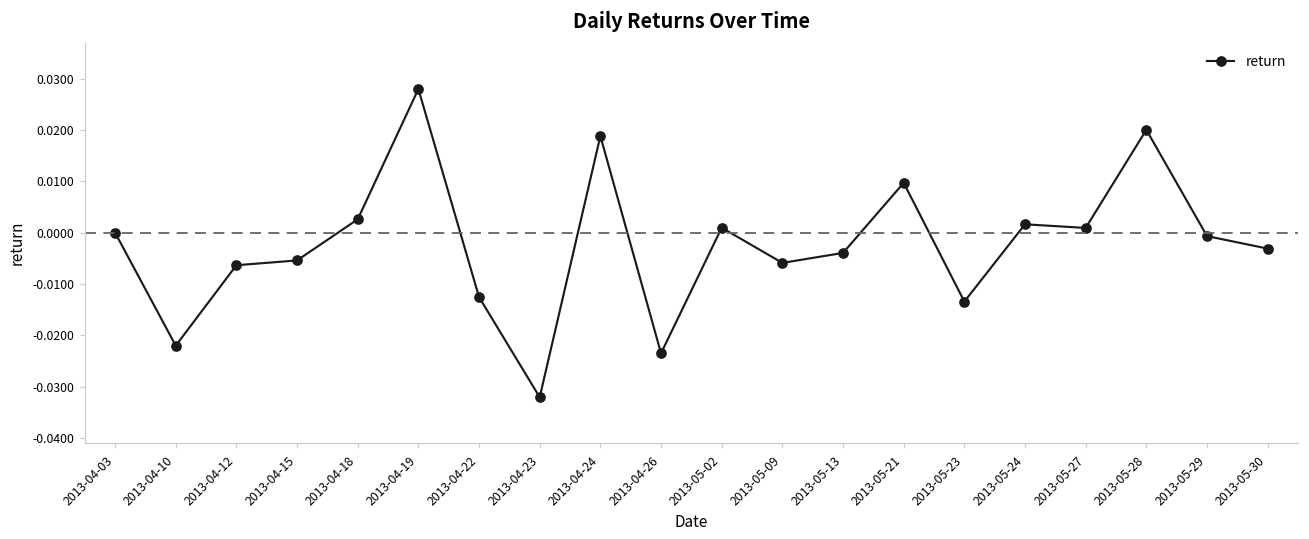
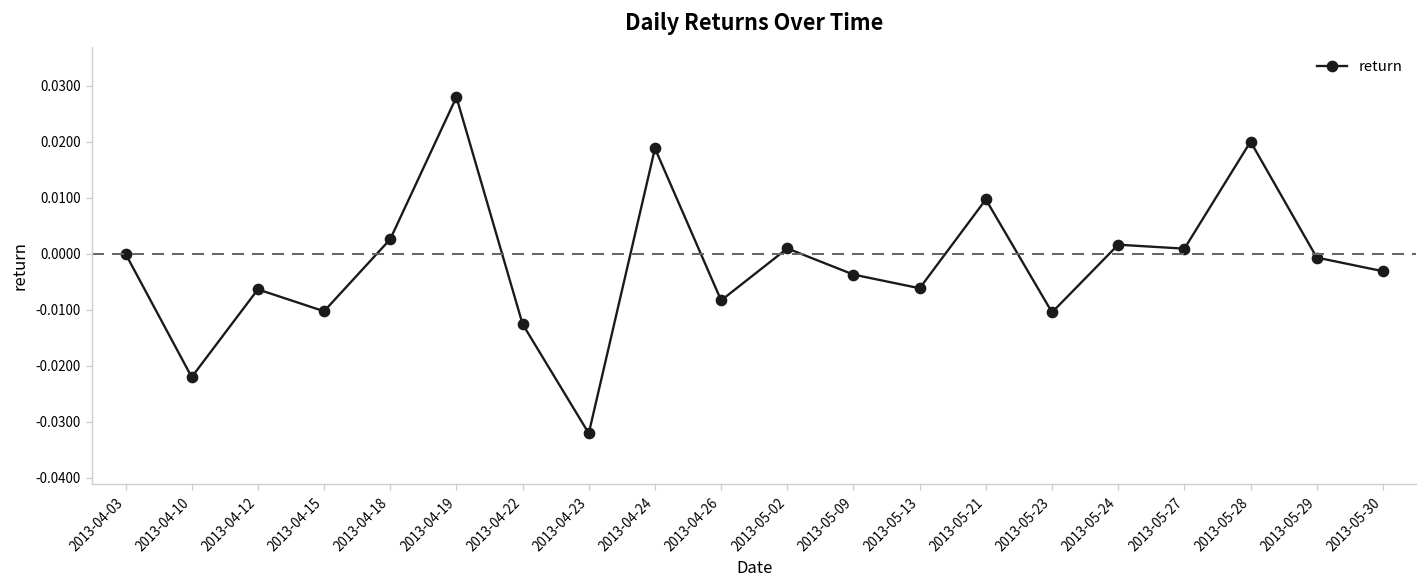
  {
    "2013-04-03": 0.000,
    "2013-04-10": -0.022,
    "2013-04-12": -0.006,
-   "2013-04-15": -0.005,
+   "2013-04-15": -0.010,
    "2013-04-18": 0.003,
    "2013-04-19": 0.028,
    "2013-04-22": -0.013,
    "2013-04-23": -0.032,
    "2013-04-24": 0.019,
-   "2013-04-26": -0.024,
+   "2013-04-26": -0.008,
    "2013-05-02": 0.001,
-   "2013-05-09": -0.006,
-   "2013-05-13": -0.004,
+   "2013-05-09": -0.004,
+   "2013-05-13": -0.006,
    "2013-05-21": 0.010,
-   "2013-05-23": -0.013,
+   "2013-05-23": -0.010,
    "2013-05-24": 0.002,
    "2013-05-27": 0.001,
    "2013-05-28": 0.020,
    "2013-05-29": -0.001,
    "2013-05-30": -0.003
  }
